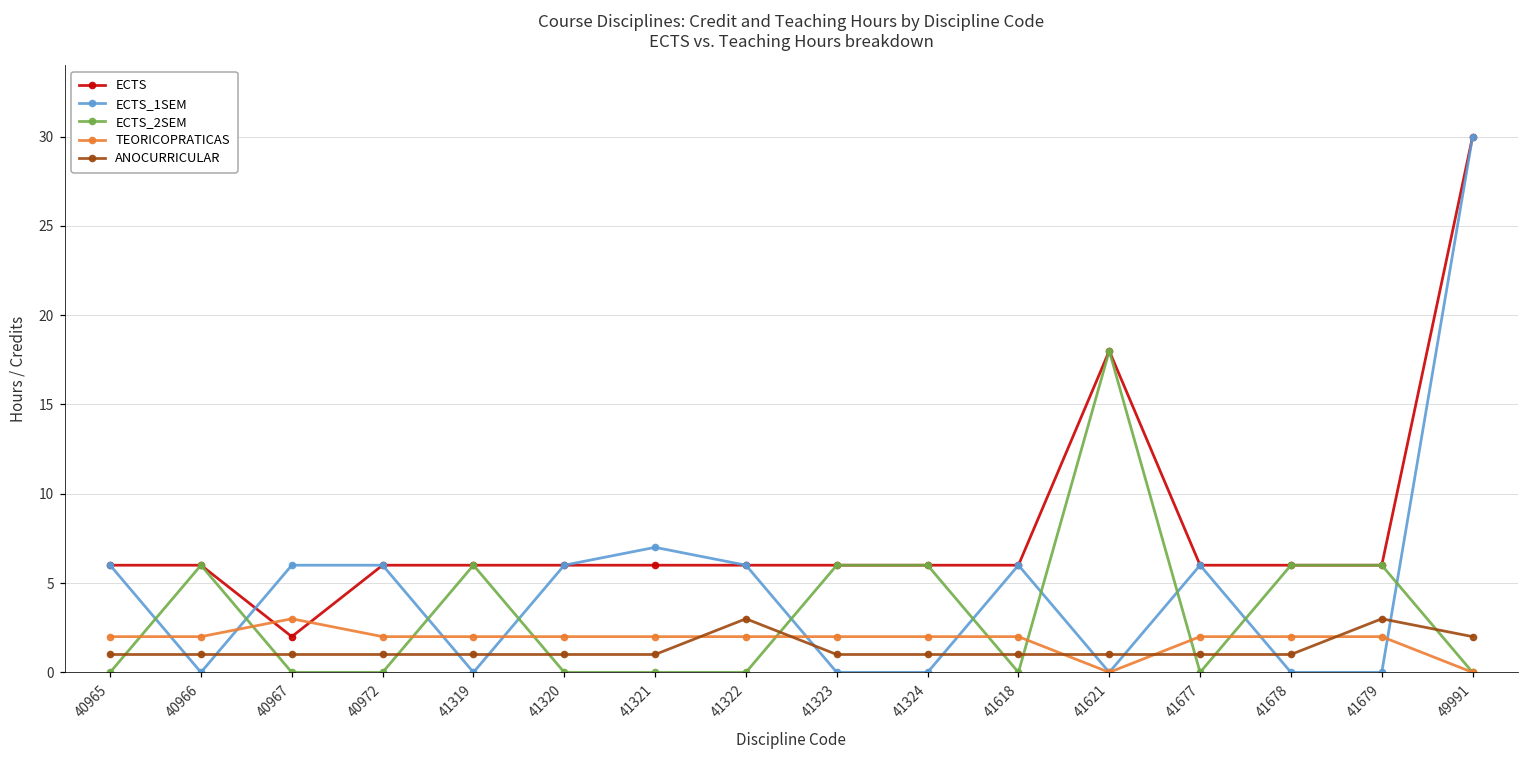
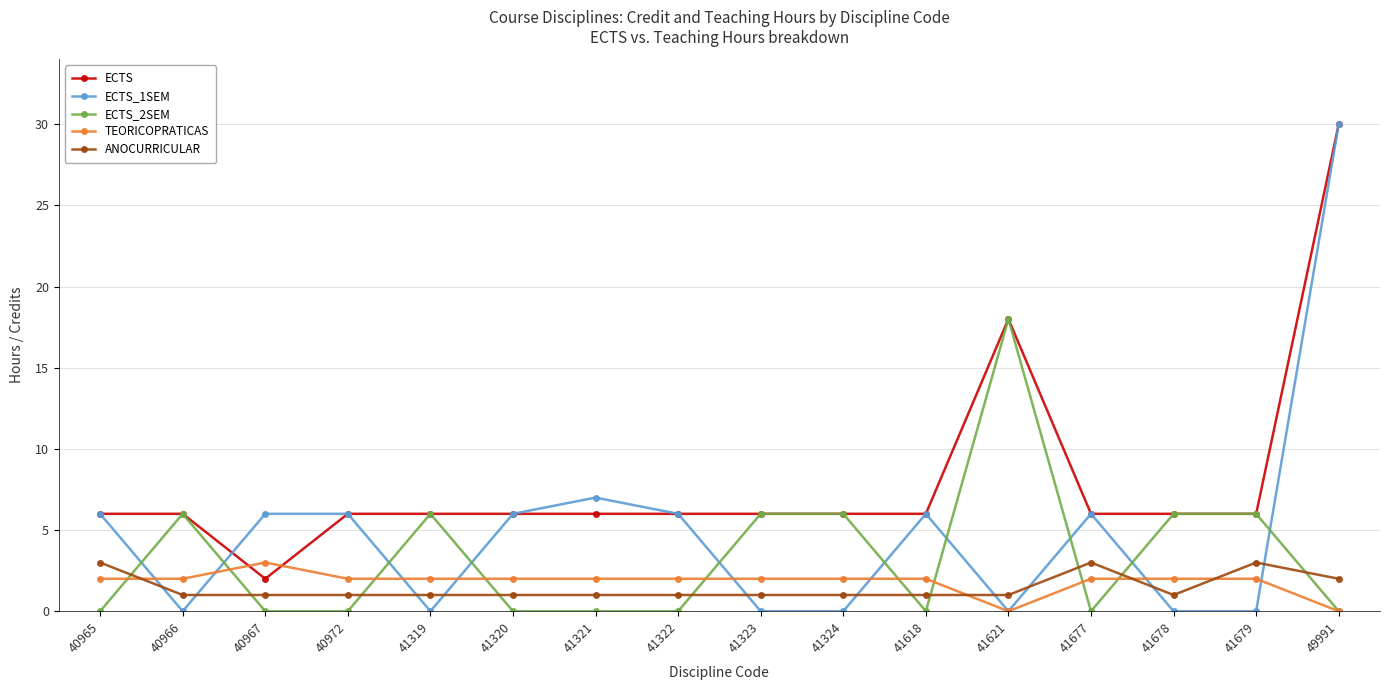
  {
    "ECTS": {
      "40967": 2,
      "41321": 6
    },
    "ECTS_1SEM": {
      "40966": 0,
      "40967": 6,
      "41319": 0,
      "41321": 7,
      "41323": 0,
      "41324": 0,
      "41678": 0,
      "41679": 0
    },
    "ECTS_2SEM": {
      "40965": 0,
      "40967": 0,
      "40972": 0,
      "41320": 0,
      "41321": 0,
      "41322": 0,
      "41618": 0,
      "41677": 0
    },
    "TEORICOPRATICAS": {
      "40965": 2,
      "40966": 2,
      "40967": 3,
      "40972": 2,
      "41319": 2,
      "41320": 2,
      "41321": 2,
      "41322": 2,
      "41323": 2,
      "41324": 2,
      "41618": 2,
      "41677": 2,
      "41678": 2,
      "41679": 2
    },
    "ANOCURRICULAR": {
-     "40965": 1,
+     "40965": 3,
      "40966": 1,
      "40967": 1,
      "40972": 1,
      "41319": 1,
      "41320": 1,
      "41321": 1,
-     "41322": 3,
+     "41322": 1,
      "41323": 1,
      "41324": 1,
      "41618": 1,
      "41621": 1,
-     "41677": 1,
+     "41677": 3,
      "41678": 1,
      "41679": 3,
      "49991": 2
    }
  }
